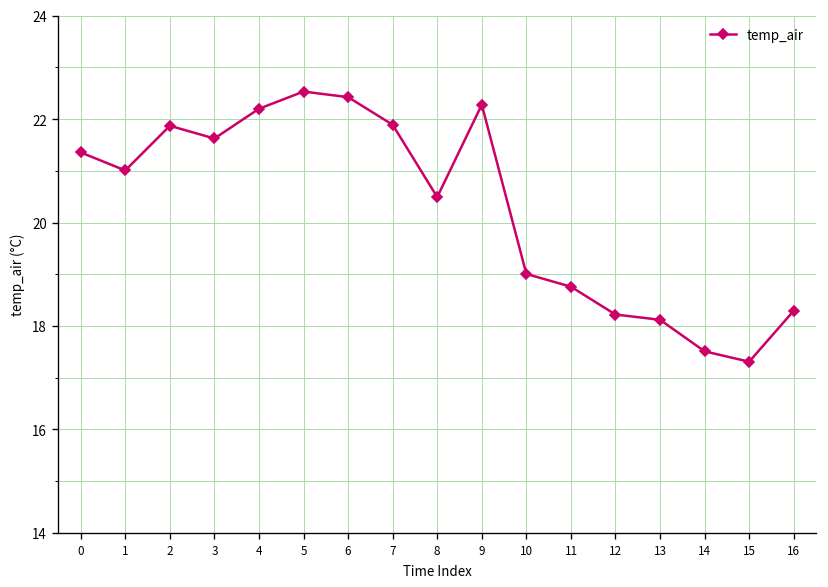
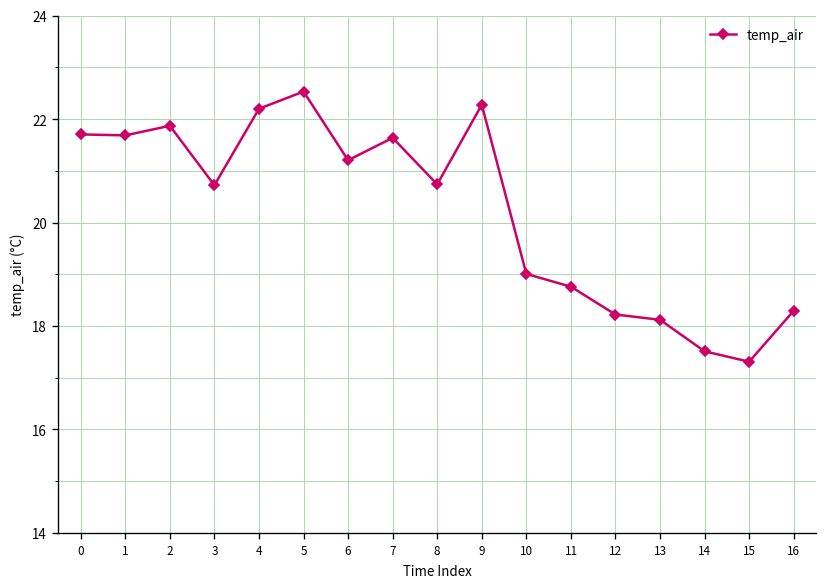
  {
-   "0": 21.4,
-   "1": 21.0,
+   "0": 21.7,
+   "1": 21.7,
    "2": 21.9,
-   "3": 21.6,
+   "3": 20.7,
    "4": 22.2,
    "5": 22.5,
-   "6": 22.4,
-   "7": 21.9,
-   "8": 20.5,
+   "6": 21.2,
+   "7": 21.6,
+   "8": 20.7,
    "9": 22.3,
    "10": 19.0,
    "11": 18.8,
    "12": 18.2,
    "13": 18.1,
    "14": 17.5,
    "15": 17.3,
    "16": 18.3
  }
